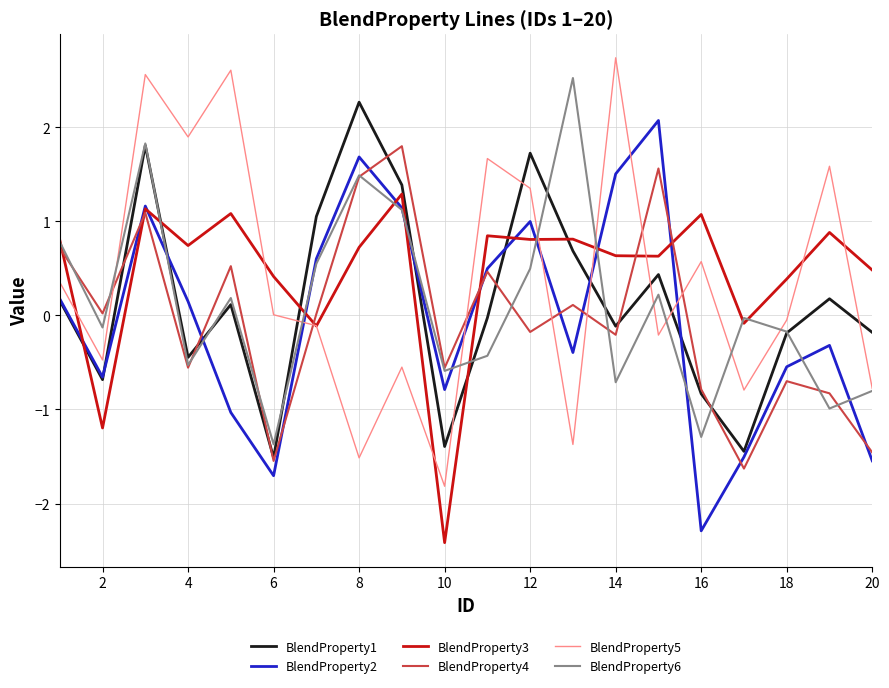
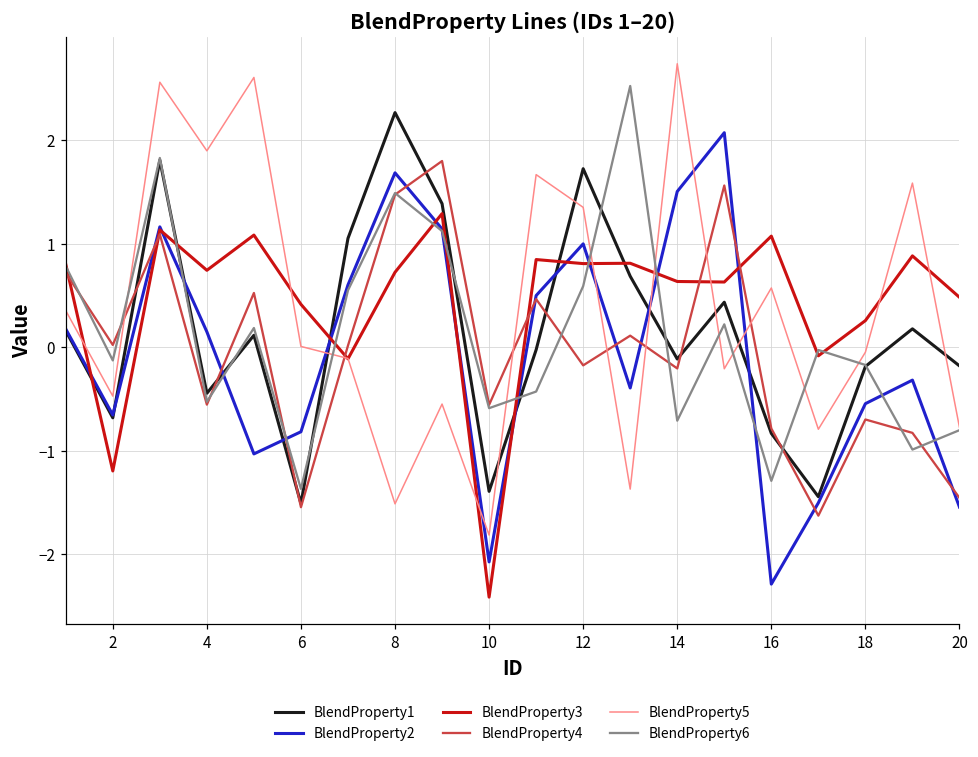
  {
    "BlendProperty1": {
      "4": -0.4,
      "6": -1.5,
      "8": 2.3,
      "10": -1.4,
      "12": 1.7,
      "14": -0.1,
      "16": -0.8,
      "20": -0.2
    },
    "BlendProperty2": {
      "4": 0.1,
-     "6": -1.7,
+     "6": -0.8,
      "8": 1.7,
-     "10": -0.8,
+     "10": -2.1,
      "12": 1.0,
      "14": 1.5,
      "16": -2.3,
      "18": -0.5,
      "20": -1.5
    },
    "BlendProperty3": {
      "2": -1.2,
      "4": 0.7,
      "6": 0.4,
      "8": 0.7,
      "10": -2.4,
      "12": 0.8,
      "14": 0.6,
      "16": 1.1,
-     "18": 0.4,
+     "18": 0.3,
      "20": 0.5
    },
    "BlendProperty4": {
      "2": 0.0,
      "4": -0.6,
      "6": -1.5,
      "10": -0.6,
      "12": -0.2,
      "14": -0.2,
      "16": -0.8,
      "18": -0.7,
      "20": -1.5
    },
    "BlendProperty5": {
      "2": -0.5,
      "4": 1.9,
      "6": 0.0,
      "8": -1.5,
      "10": -1.8,
      "12": 1.4,
      "14": 2.7,
      "16": 0.6,
      "18": 0.0
    },
    "BlendProperty6": {
      "2": -0.1,
      "4": -0.5,
      "6": -1.4,
      "10": -0.6,
-     "12": 0.5,
+     "12": 0.6,
      "14": -0.7,
      "16": -1.3
    }
  }
